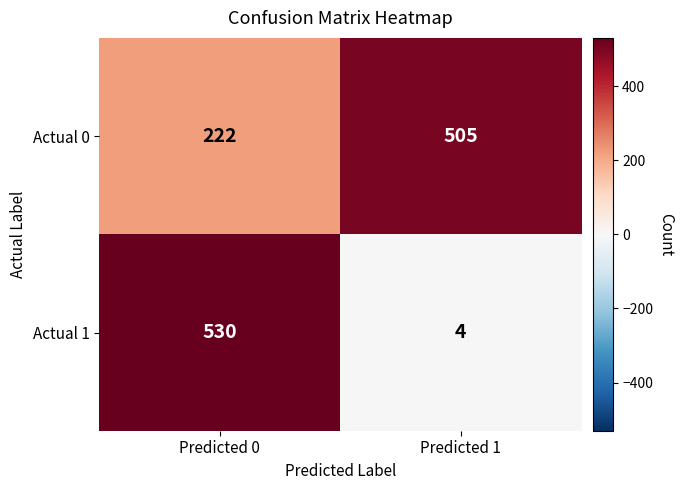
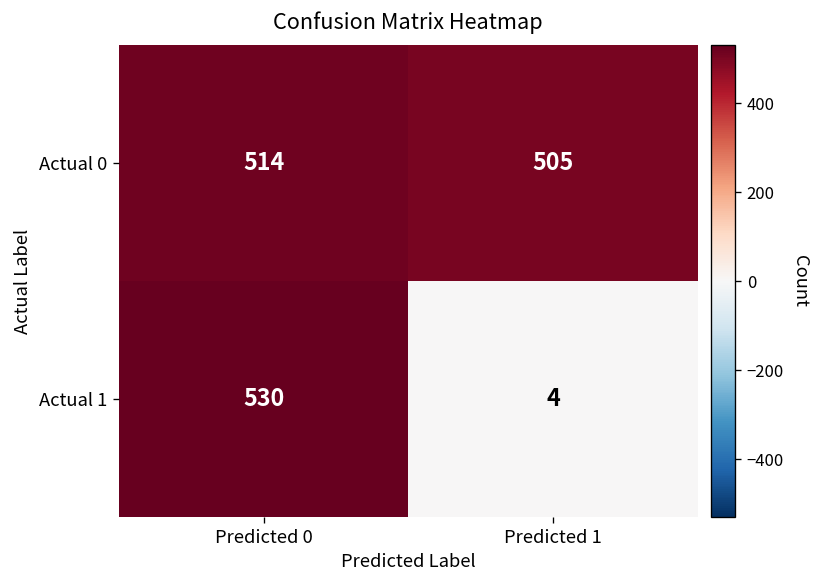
  {
    "Actual 0": {
-     "Predicted 0": 222,
+     "Predicted 0": 514,
      "Predicted 1": 505
    },
    "Actual 1": {
      "Predicted 0": 530,
      "Predicted 1": 4
    }
  }
